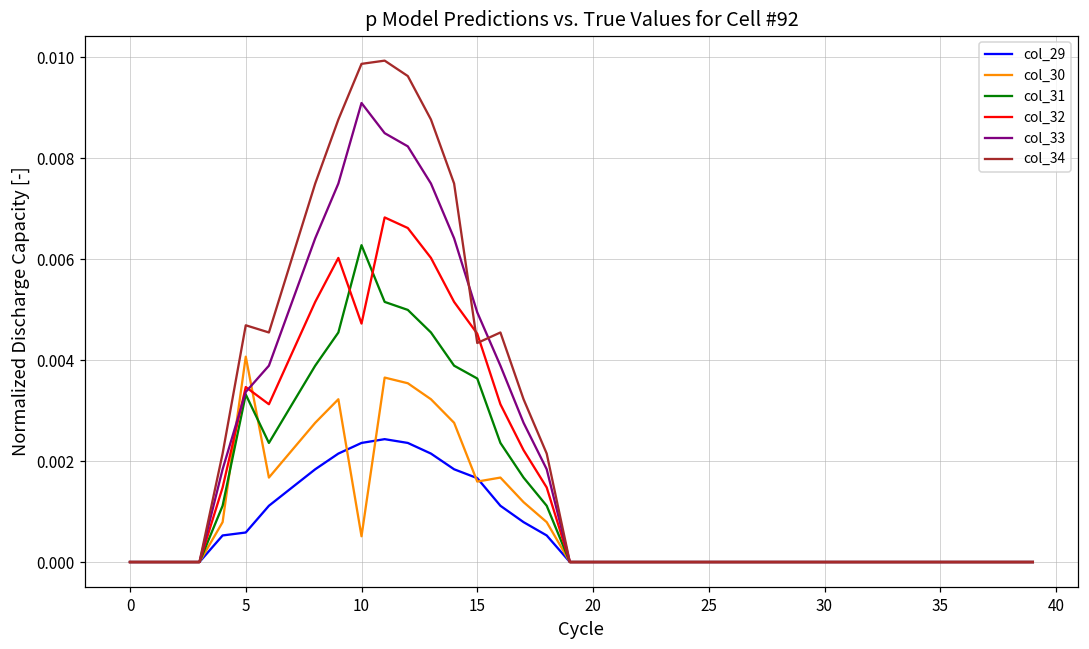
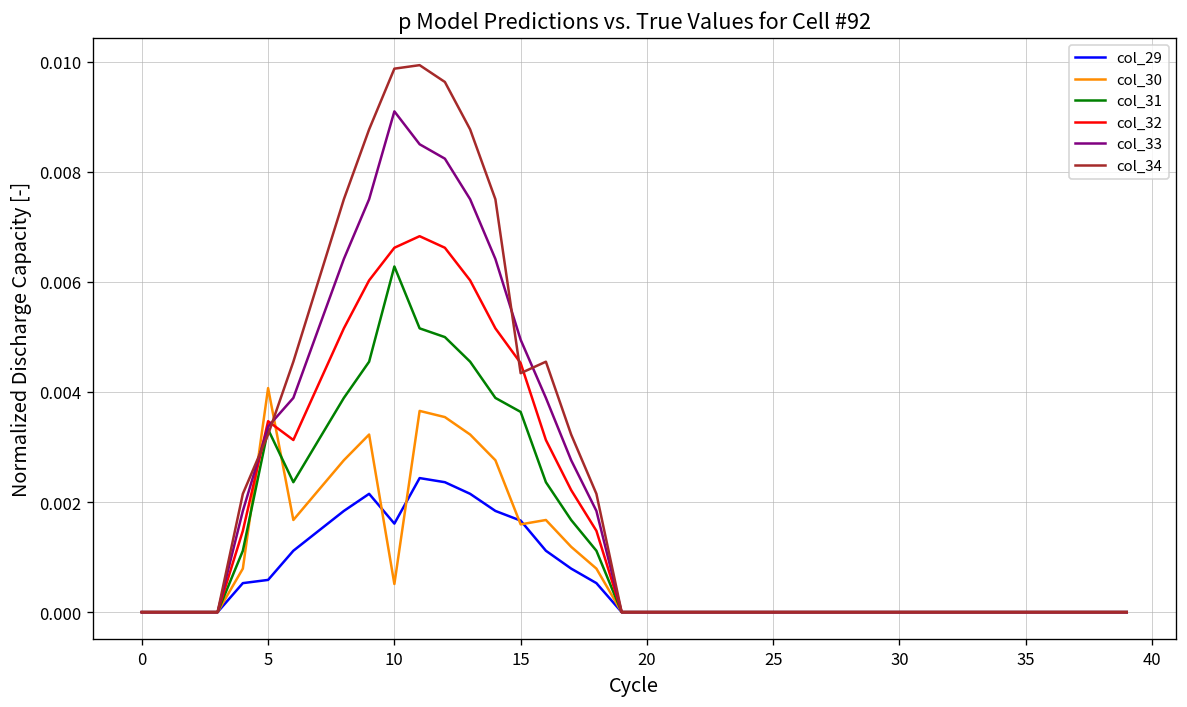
  {
    "col_29": {
      "5": 0.0006,
-     "10": 0.0024,
+     "10": 0.0016,
      "15": 0.0017
    },
    "col_30": {
      "5": 0.0041,
      "10": 0.0005,
      "15": 0.0016
    },
    "col_31": {
      "10": 0.0063,
      "15": 0.0036
    },
    "col_32": {
      "5": 0.0035,
-     "10": 0.0047,
+     "10": 0.0066,
      "15": 0.0045
    },
    "col_33": {
      "10": 0.0091,
      "15": 0.0049
    },
    "col_34": {
-     "5": 0.0047,
+     "5": 0.0032,
      "10": 0.0099,
      "15": 0.0043
    }
  }
